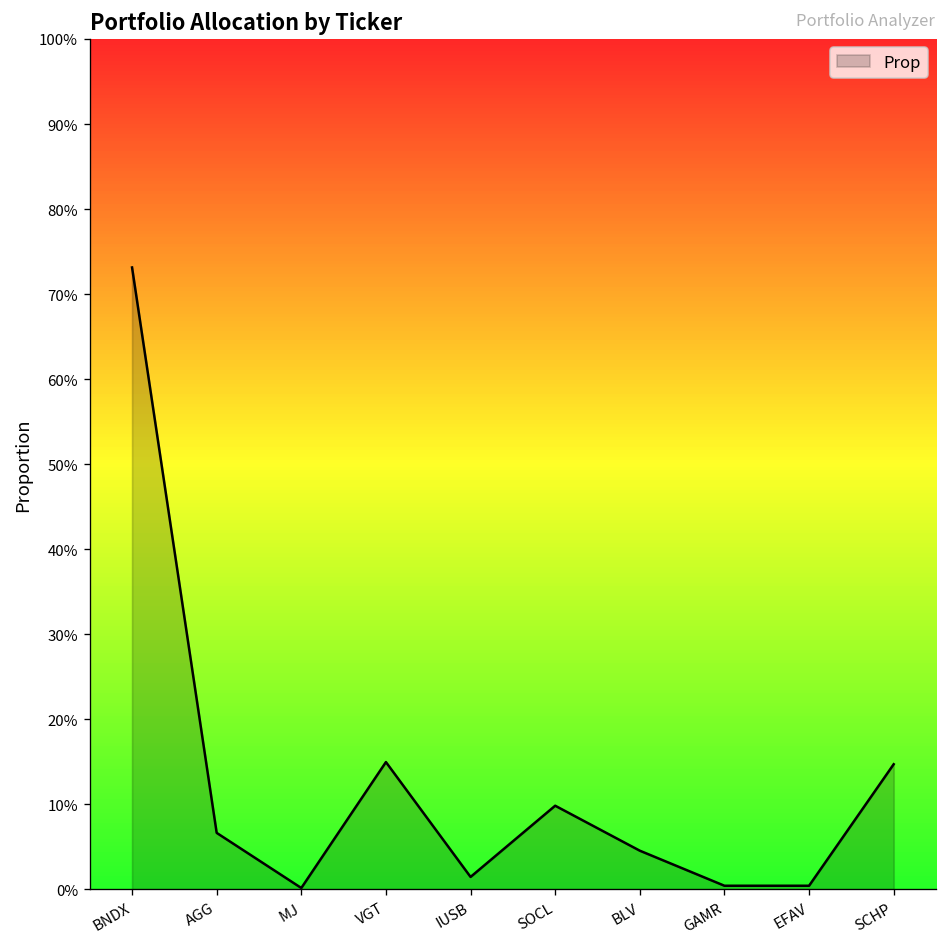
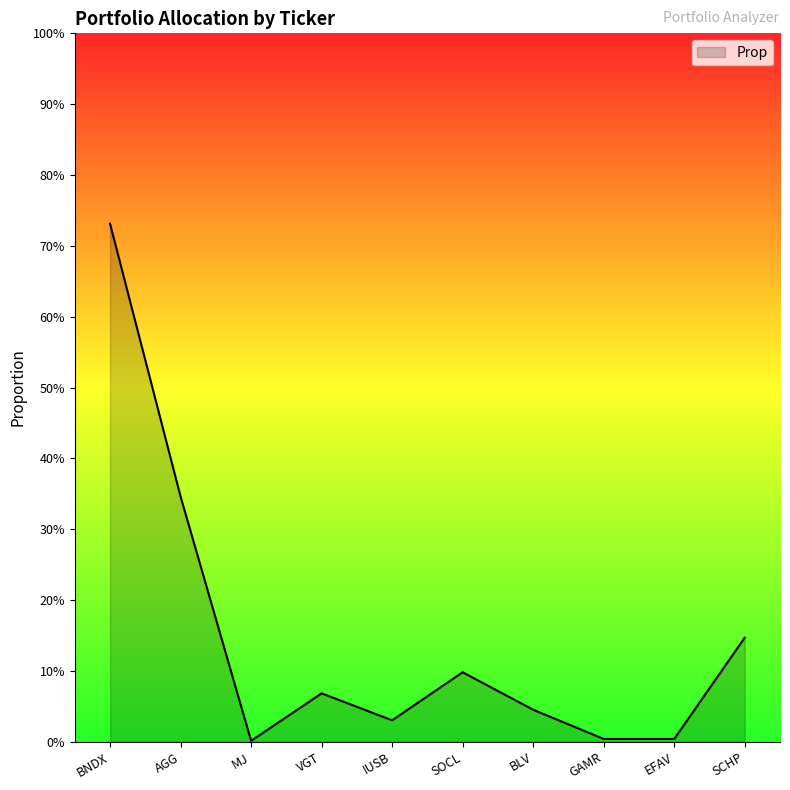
  {
    "BNDX": "73%",
-   "AGG": "7%",
+   "AGG": "35%",
    "MJ": "0%",
-   "VGT": "15%",
-   "IUSB": "1%",
+   "VGT": "7%",
+   "IUSB": "3%",
    "SOCL": "10%",
    "BLV": "5%",
    "GAMR": "0%",
    "EFAV": "0%",
    "SCHP": "15%"
  }
